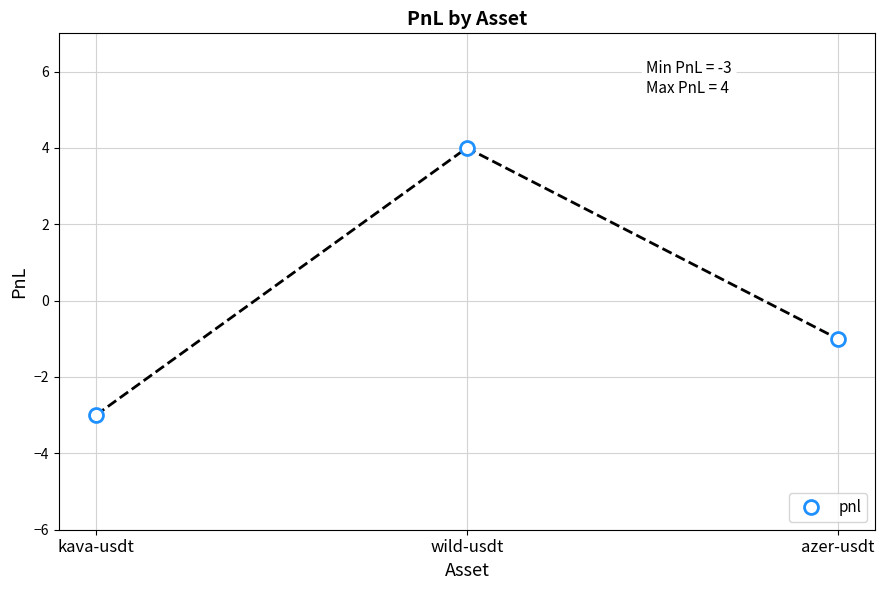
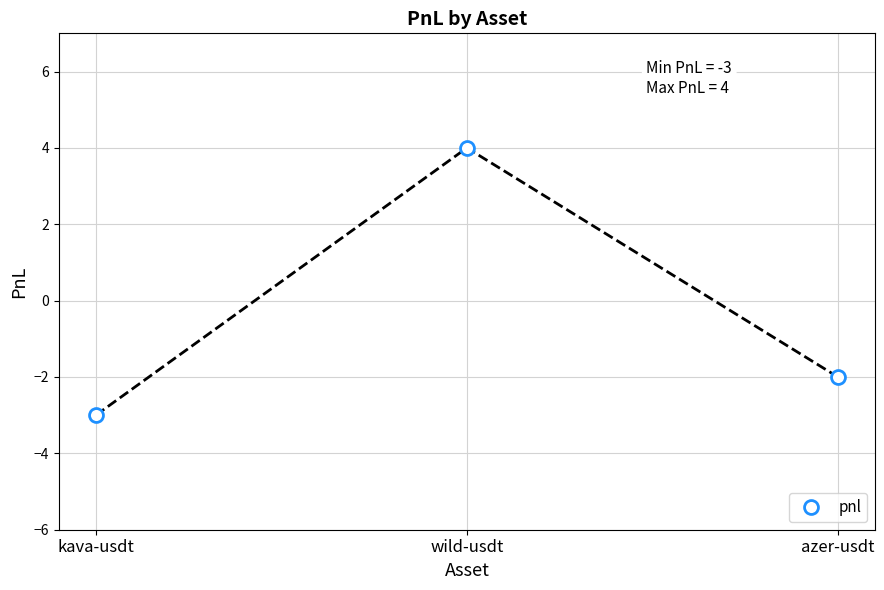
  {
    "kava-usdt": -3,
    "wild-usdt": 4,
-   "azer-usdt": -1
+   "azer-usdt": -2
  }
